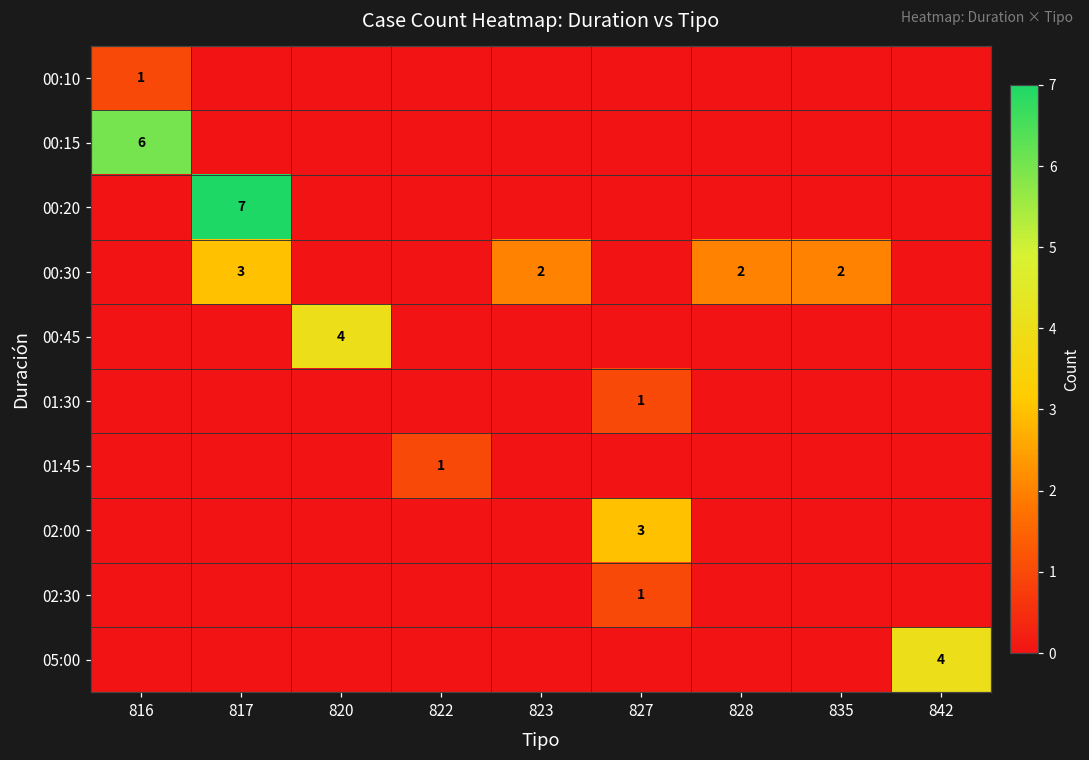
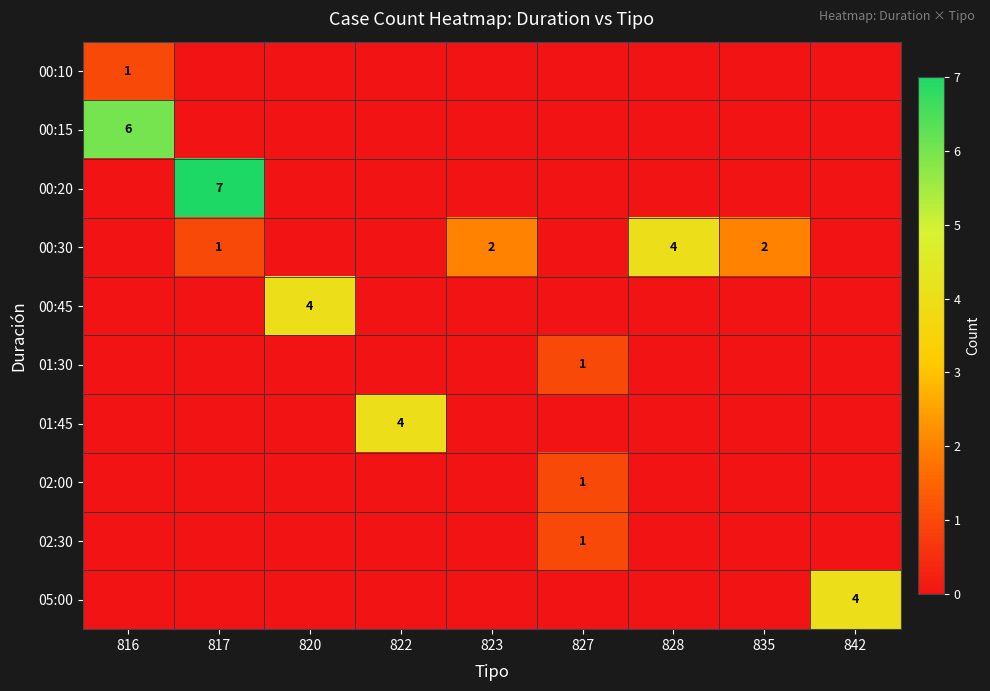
  {
    "00:10": {
      "816": 1
    },
    "00:15": {
      "816": 6
    },
    "00:20": {
      "817": 7
    },
    "00:30": {
-     "817": 3,
+     "817": 1,
      "823": 2,
-     "828": 2,
+     "828": 4,
      "835": 2
    },
    "00:45": {
      "820": 4
    },
    "01:30": {
      "827": 1
    },
    "01:45": {
-     "822": 1
+     "822": 4
    },
    "02:00": {
-     "827": 3
+     "827": 1
    },
    "02:30": {
      "827": 1
    },
    "05:00": {
      "842": 4
    }
  }
